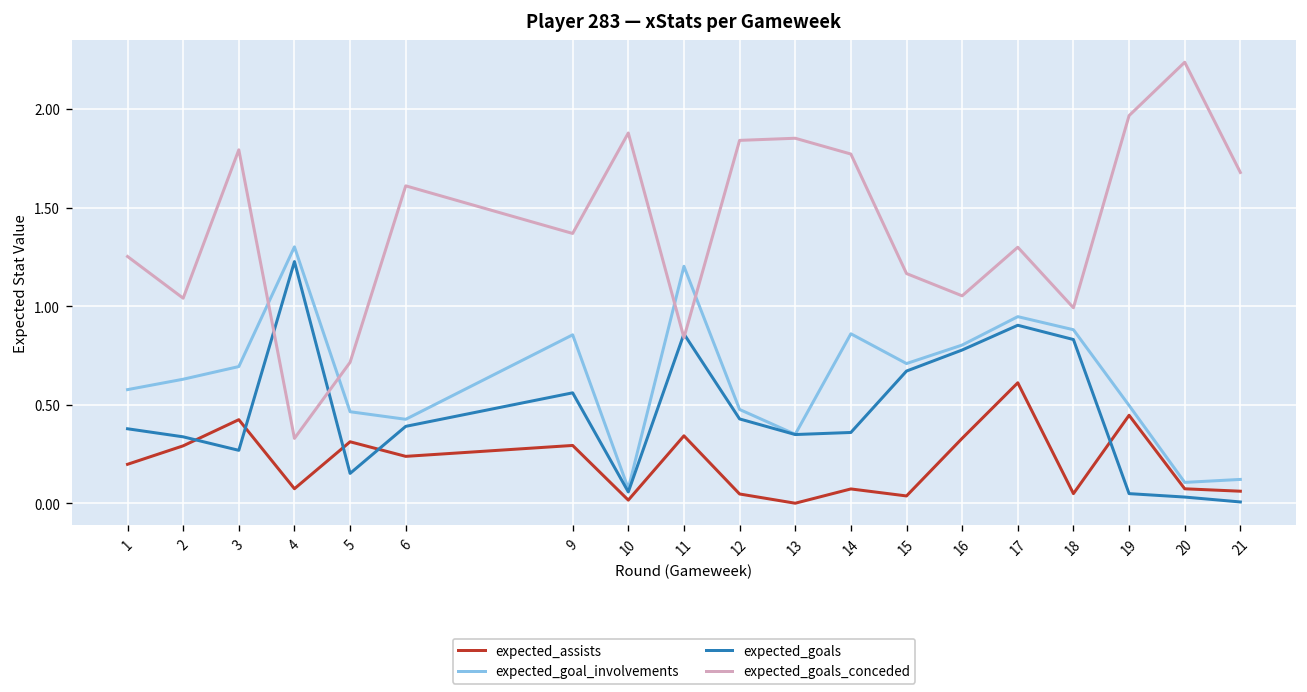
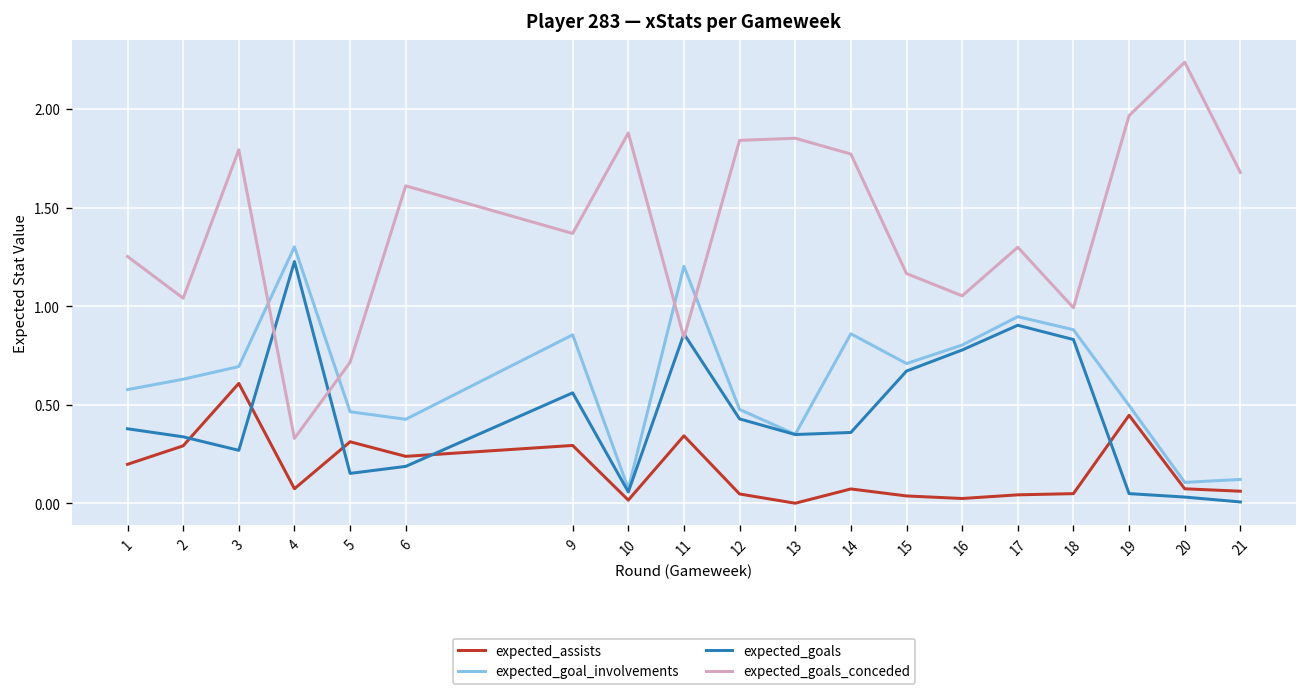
  {
    "expected_assists": {
      "1": 0.20,
      "2": 0.29,
-     "3": 0.42,
+     "3": 0.61,
      "4": 0.07,
      "5": 0.31,
      "6": 0.24,
      "9": 0.29,
      "10": 0.02,
      "11": 0.34,
      "12": 0.05,
      "13": 0.00,
      "14": 0.07,
      "15": 0.04,
-     "16": 0.33,
-     "17": 0.61,
+     "16": 0.03,
+     "17": 0.04,
      "18": 0.05,
      "19": 0.45,
      "20": 0.07,
      "21": 0.06
    },
    "expected_goal_involvements": {
      "1": 0.58,
      "2": 0.63,
      "3": 0.69,
      "4": 1.30,
      "5": 0.47,
      "6": 0.43,
      "9": 0.86,
      "10": 0.08,
      "11": 1.20,
      "12": 0.48,
      "14": 0.86,
      "15": 0.71,
      "16": 0.80,
      "17": 0.95,
      "18": 0.88,
      "19": 0.50,
      "20": 0.11,
      "21": 0.12
    },
    "expected_goals": {
      "1": 0.38,
      "2": 0.34,
      "3": 0.27,
      "4": 1.23,
      "5": 0.15,
-     "6": 0.39,
+     "6": 0.19,
      "9": 0.56,
      "10": 0.06,
      "11": 0.86,
      "12": 0.43,
      "14": 0.36,
      "15": 0.67,
      "16": 0.78,
      "17": 0.90,
      "18": 0.83,
      "19": 0.05,
      "20": 0.03,
      "21": 0.01
    },
    "expected_goals_conceded": {
      "1": 1.25,
      "2": 1.04,
      "3": 1.79,
      "4": 0.33,
      "5": 0.72,
      "6": 1.61,
      "9": 1.37,
      "10": 1.88,
      "11": 0.84,
      "12": 1.84,
      "13": 1.85,
      "14": 1.77,
      "15": 1.17,
      "16": 1.05,
      "17": 1.30,
      "18": 0.99,
      "19": 1.97,
      "20": 2.24,
      "21": 1.68
    }
  }
